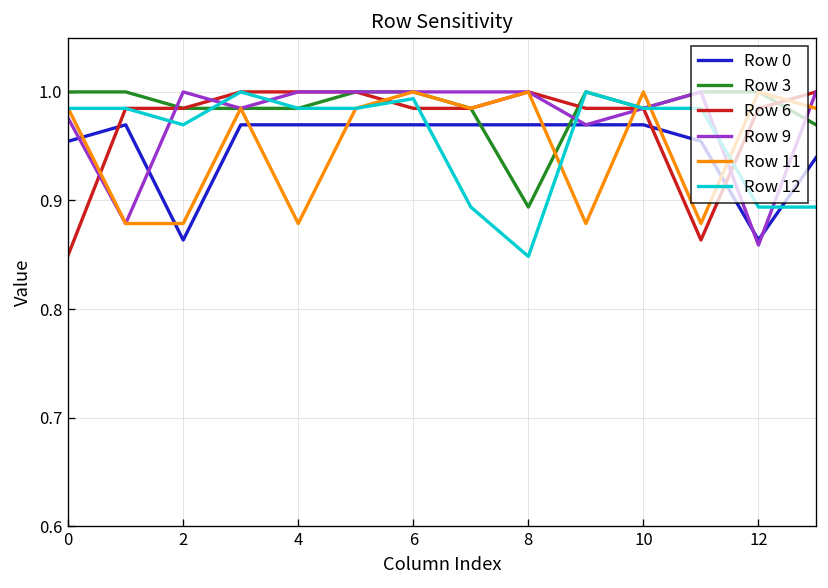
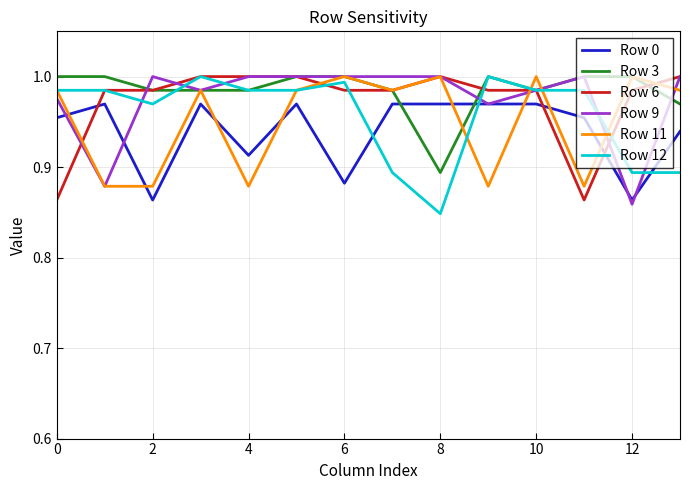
  {
    "Row 0": {
      "0": 0.95,
      "2": 0.86,
-     "4": 0.97,
-     "6": 0.97,
+     "4": 0.91,
+     "6": 0.88,
      "8": 0.97,
      "10": 0.97,
      "12": 0.86
    },
    "Row 3": {
      "0": 1.00,
      "8": 0.89
    },
    "Row 6": {
-     "0": 0.85,
+     "0": 0.86,
      "6": 0.98
    },
    "Row 9": {
      "0": 0.98,
      "2": 1.00,
      "12": 0.86
    },
    "Row 11": {
      "2": 0.88,
      "4": 0.88,
      "10": 1.00
    },
    "Row 12": {
      "2": 0.97,
      "6": 0.99,
      "8": 0.85,
      "12": 0.89
    }
  }
